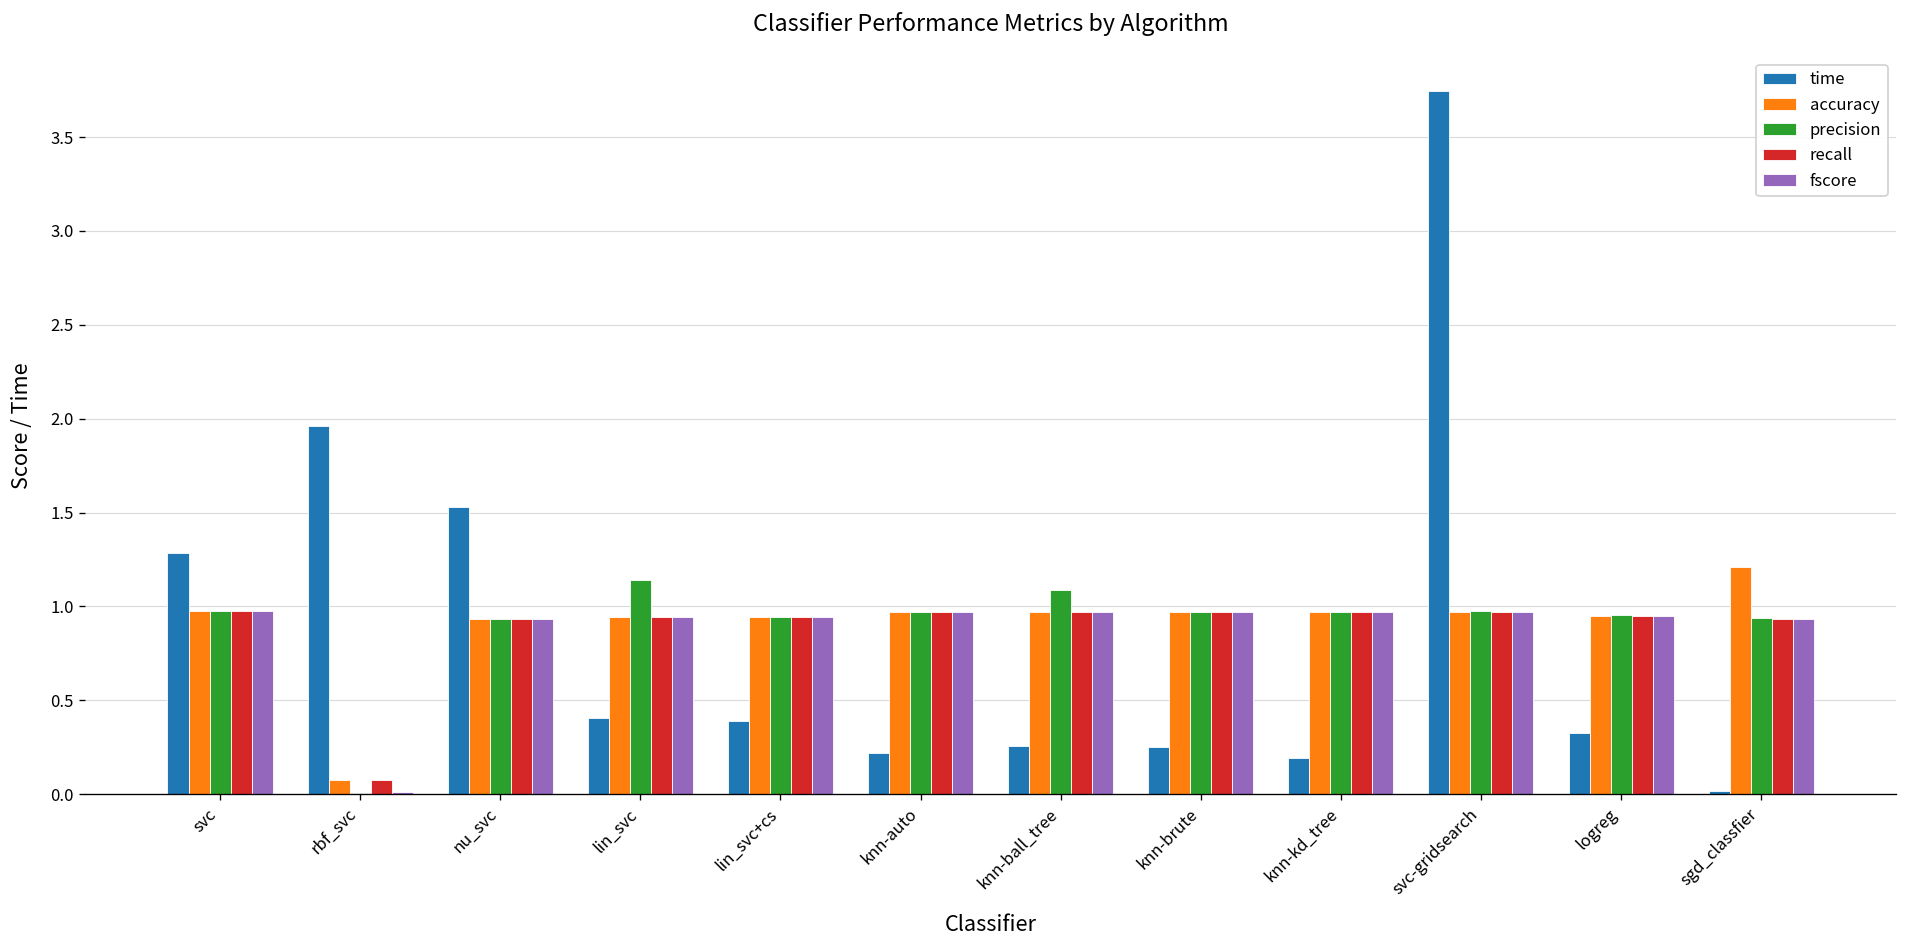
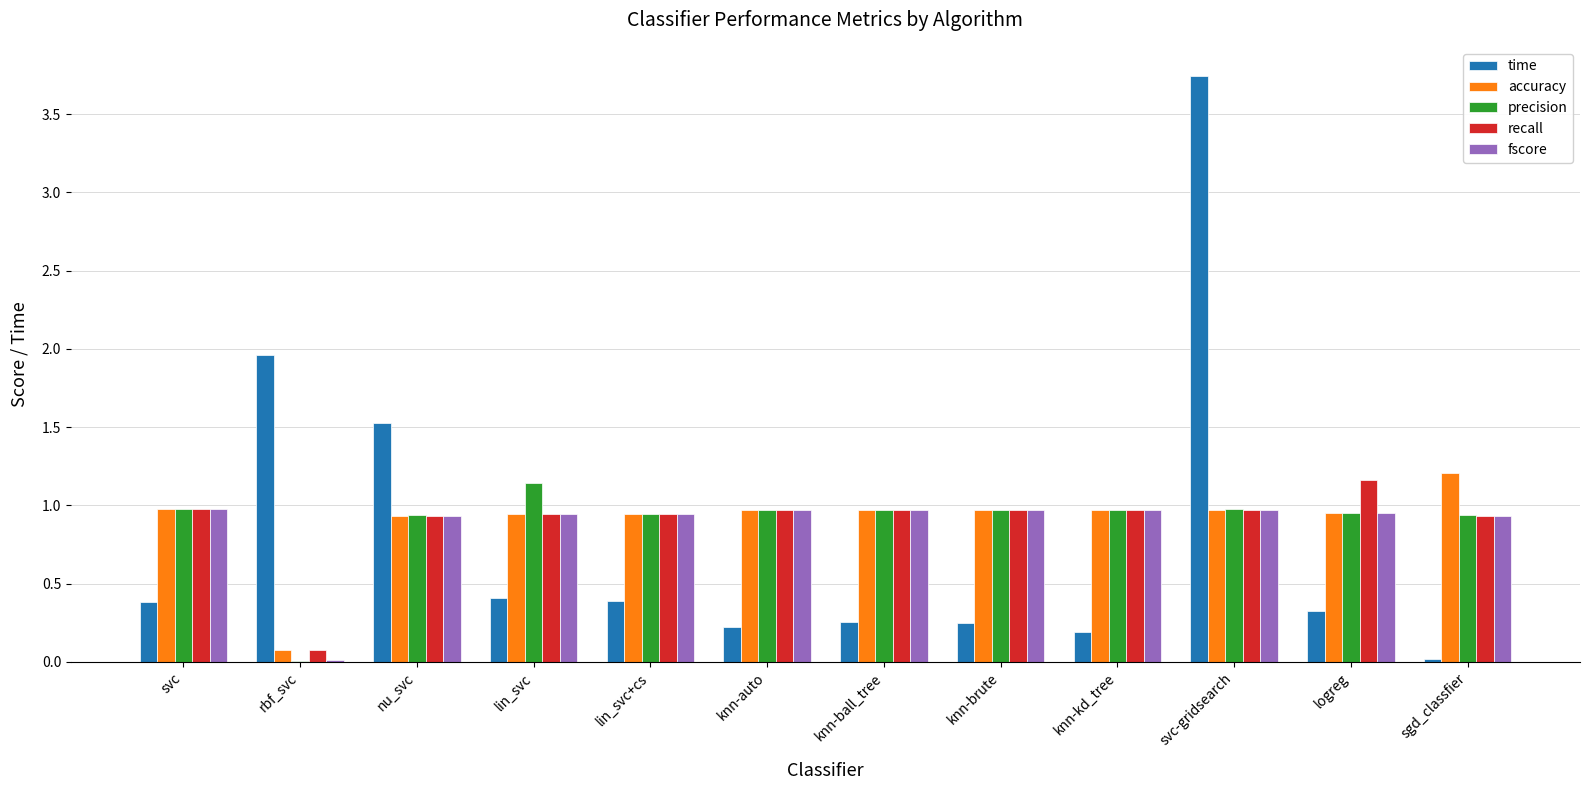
  {
    "time": {
-     "svc": 1.29,
+     "svc": 0.38,
      "rbf_svc": 1.96,
      "nu_svc": 1.53,
      "lin_svc": 0.41,
      "lin_svc+cs": 0.39,
      "knn-auto": 0.22,
      "knn-ball_tree": 0.26,
      "knn-brute": 0.25,
      "knn-kd_tree": 0.19,
      "svc-gridsearch": 3.74,
      "logreg": 0.33,
      "sgd_classfier": 0.02
    },
    "accuracy": {
      "svc": 0.97,
      "rbf_svc": 0.08,
      "nu_svc": 0.93,
      "lin_svc": 0.94,
      "lin_svc+cs": 0.94,
      "knn-auto": 0.97,
      "knn-ball_tree": 0.97,
      "knn-brute": 0.97,
      "knn-kd_tree": 0.97,
      "svc-gridsearch": 0.97,
      "logreg": 0.95,
      "sgd_classfier": 1.21
    },
    "precision": {
      "svc": 0.98,
      "nu_svc": 0.94,
      "lin_svc": 1.14,
      "lin_svc+cs": 0.95,
      "knn-auto": 0.97,
-     "knn-ball_tree": 1.09,
+     "knn-ball_tree": 0.97,
      "knn-brute": 0.97,
      "knn-kd_tree": 0.97,
      "svc-gridsearch": 0.97,
      "logreg": 0.95,
      "sgd_classfier": 0.94
    },
    "recall": {
      "svc": 0.97,
      "rbf_svc": 0.08,
      "nu_svc": 0.93,
      "lin_svc": 0.94,
      "lin_svc+cs": 0.94,
      "knn-auto": 0.97,
      "knn-ball_tree": 0.97,
      "knn-brute": 0.97,
      "knn-kd_tree": 0.97,
      "svc-gridsearch": 0.97,
-     "logreg": 0.95,
+     "logreg": 1.16,
      "sgd_classfier": 0.93
    },
    "fscore": {
      "svc": 0.97,
      "nu_svc": 0.93,
      "lin_svc": 0.94,
      "lin_svc+cs": 0.94,
      "knn-auto": 0.97,
      "knn-ball_tree": 0.97,
      "knn-brute": 0.97,
      "knn-kd_tree": 0.97,
      "svc-gridsearch": 0.97,
      "logreg": 0.95,
      "sgd_classfier": 0.93
    }
  }
